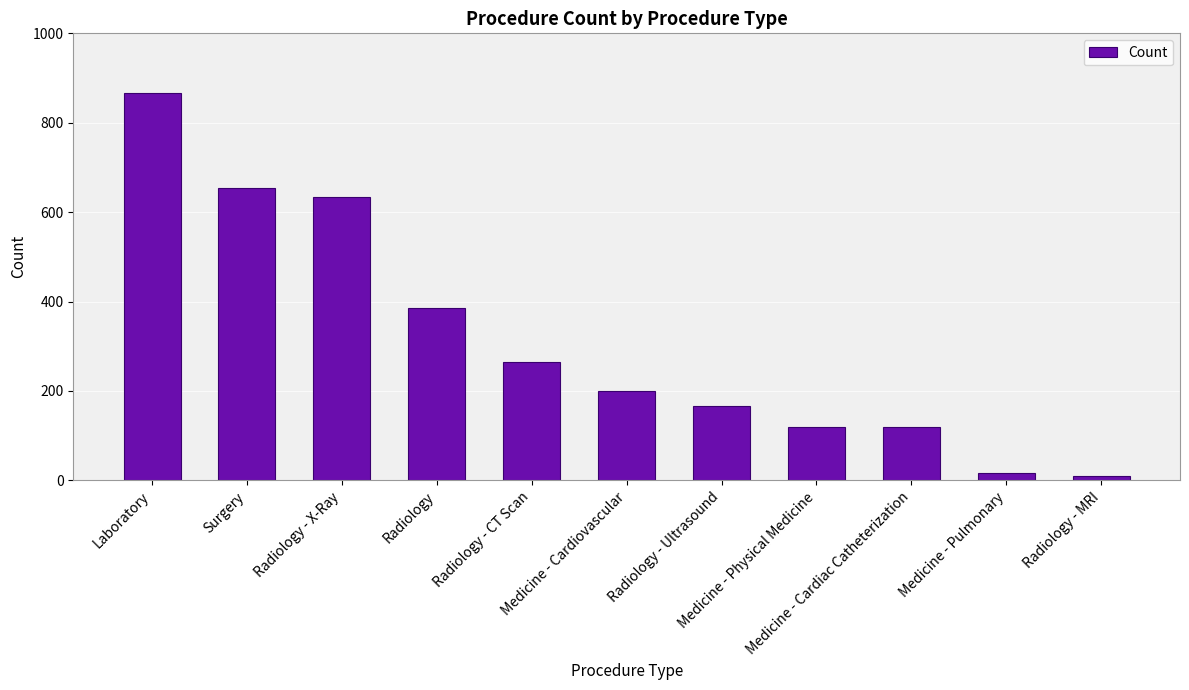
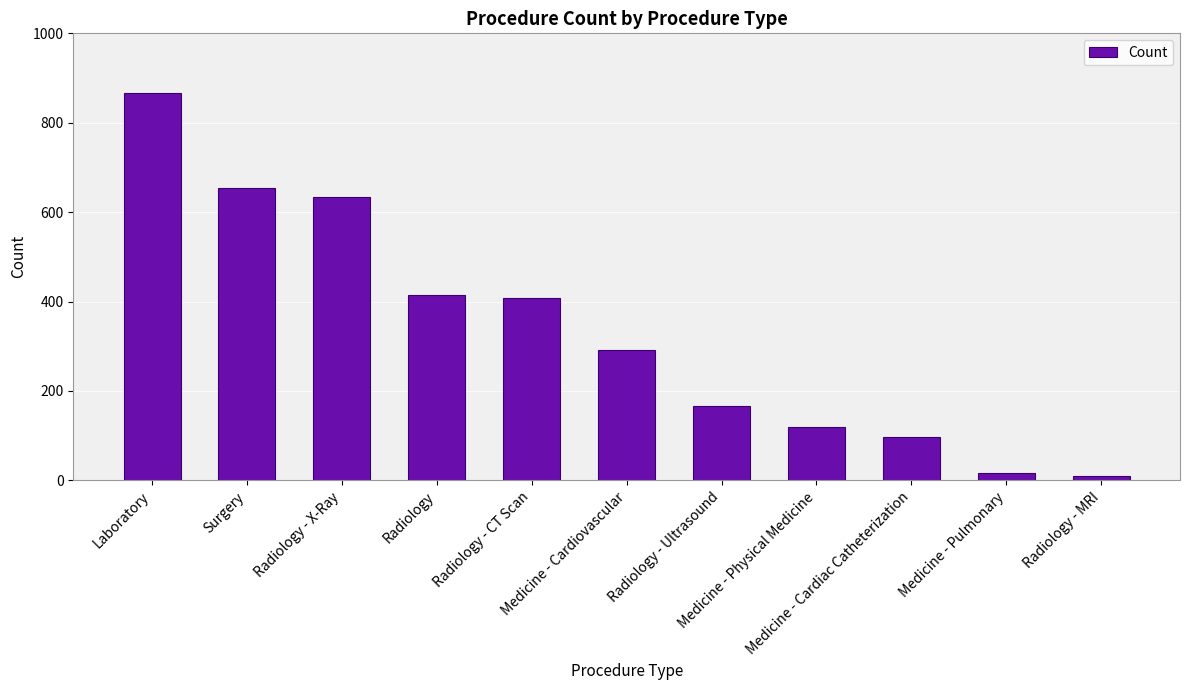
  {
    "Laboratory": 870,
    "Surgery": 660,
    "Radiology - X-Ray": 640,
-   "Radiology": 390,
-   "Radiology - CT Scan": 270,
-   "Medicine - Cardiovascular": 200,
+   "Radiology": 410,
+   "Radiology - CT Scan": 410,
+   "Medicine - Cardiovascular": 290,
    "Radiology - Ultrasound": 170,
    "Medicine - Physical Medicine": 120,
-   "Medicine - Cardiac Catheterization": 120,
+   "Medicine - Cardiac Catheterization": 100,
    "Medicine - Pulmonary": 20,
    "Radiology - MRI": 10
  }
